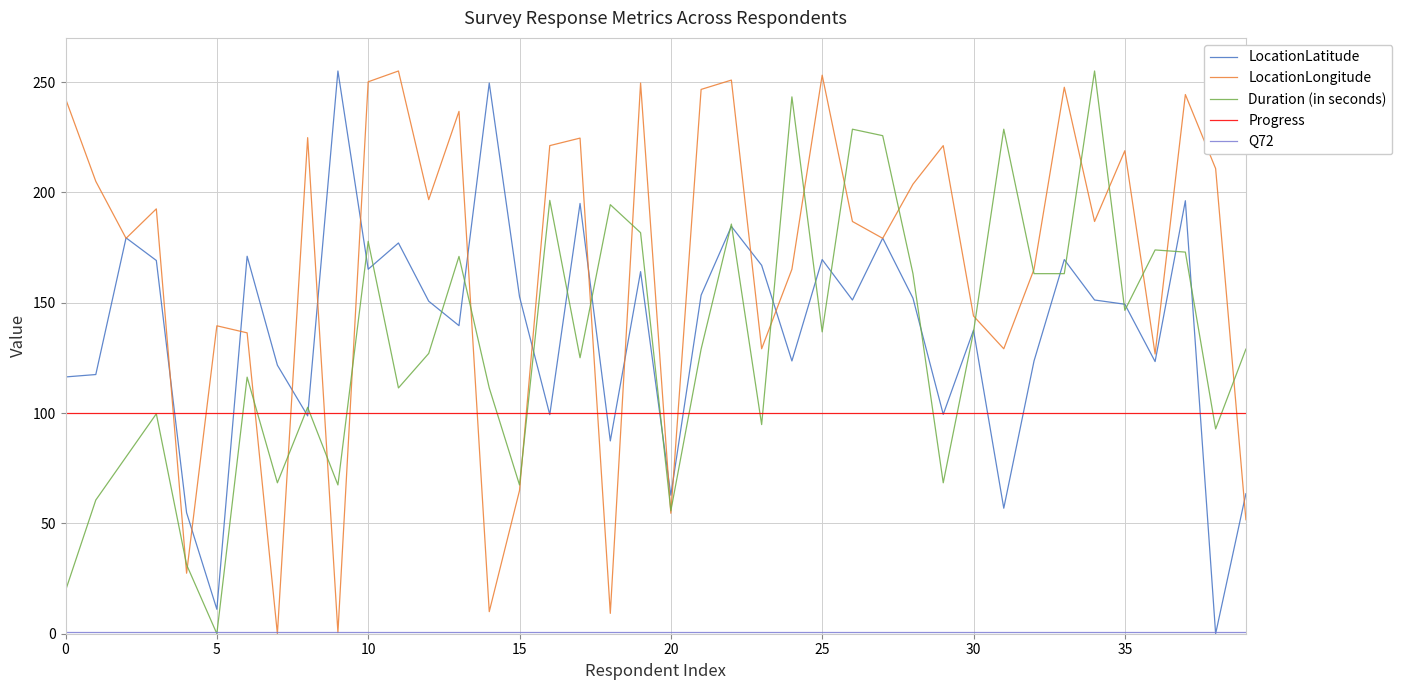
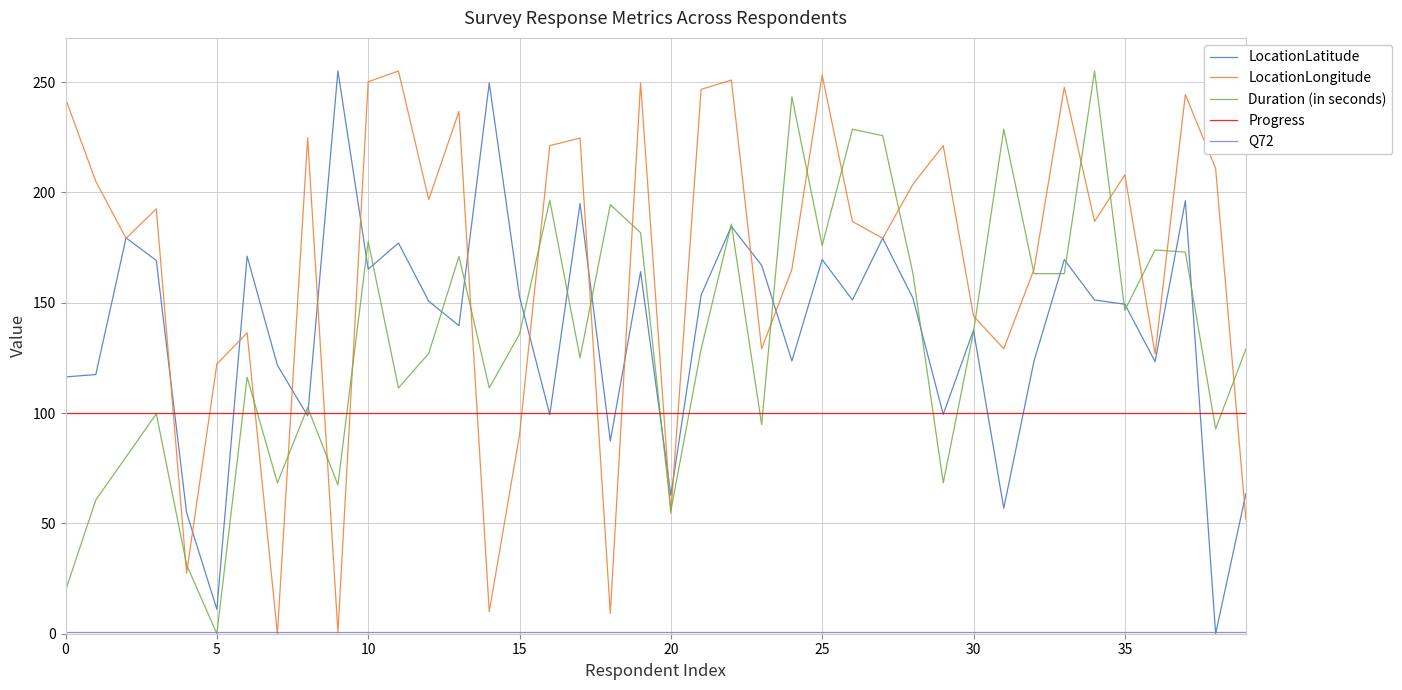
  {
    "LocationLongitude": {
      "0": 242,
-     "5": 140,
+     "5": 122,
      "10": 250,
-     "15": 65,
+     "15": 90,
      "25": 253,
      "30": 144,
-     "35": 219
+     "35": 208
    },
    "Duration (in seconds)": {
      "0": 20,
      "10": 178,
-     "15": 67,
-     "25": 137,
+     "15": 136,
+     "25": 176,
      "35": 147
    },
    "Progress": {
      "0": 100,
      "5": 100,
      "10": 100,
      "15": 100,
      "20": 100,
      "25": 100,
      "30": 100,
      "35": 100
    }
  }
